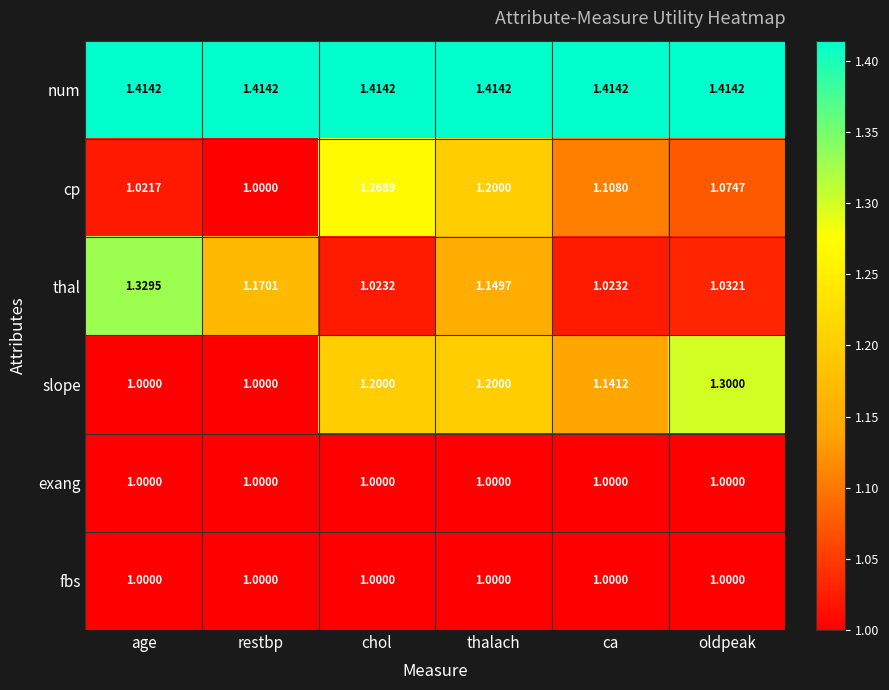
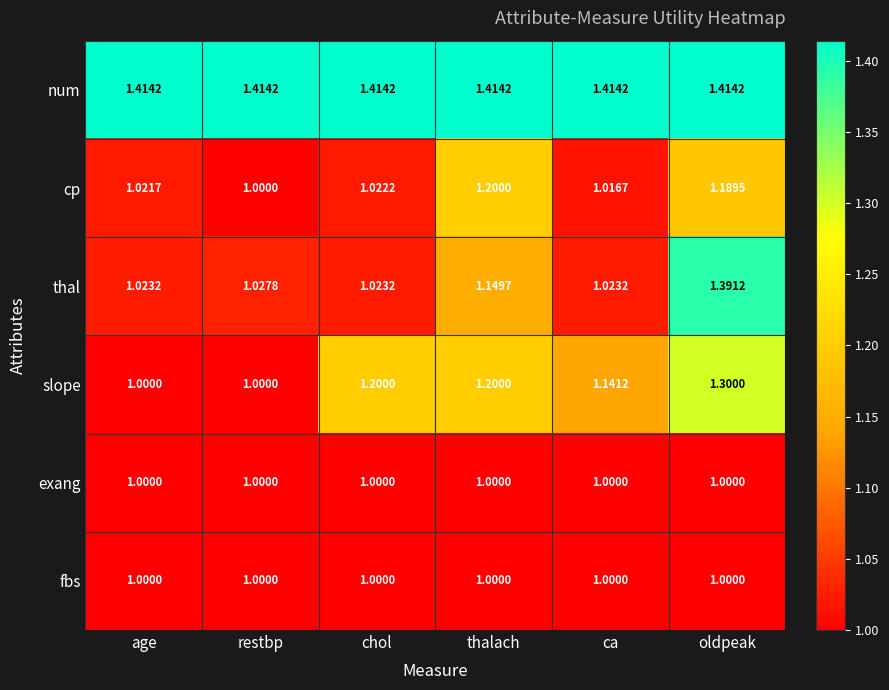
  {
    "num": {
      "age": 1.4142,
      "restbp": 1.4142,
      "chol": 1.4142,
      "thalach": 1.4142,
      "ca": 1.4142,
      "oldpeak": 1.4142
    },
    "cp": {
      "age": 1.0217,
      "restbp": 1.0000,
-     "chol": 1.2689,
+     "chol": 1.0222,
      "thalach": 1.2000,
-     "ca": 1.1080,
-     "oldpeak": 1.0747
+     "ca": 1.0167,
+     "oldpeak": 1.1895
    },
    "thal": {
-     "age": 1.3295,
-     "restbp": 1.1701,
+     "age": 1.0232,
+     "restbp": 1.0278,
      "chol": 1.0232,
      "thalach": 1.1497,
      "ca": 1.0232,
-     "oldpeak": 1.0321
+     "oldpeak": 1.3912
    },
    "slope": {
      "age": 1.0000,
      "restbp": 1.0000,
      "chol": 1.2000,
      "thalach": 1.2000,
      "ca": 1.1412,
      "oldpeak": 1.3000
    },
    "exang": {
      "age": 1.0000,
      "restbp": 1.0000,
      "chol": 1.0000,
      "thalach": 1.0000,
      "ca": 1.0000,
      "oldpeak": 1.0000
    },
    "fbs": {
      "age": 1.0000,
      "restbp": 1.0000,
      "chol": 1.0000,
      "thalach": 1.0000,
      "ca": 1.0000,
      "oldpeak": 1.0000
    }
  }
